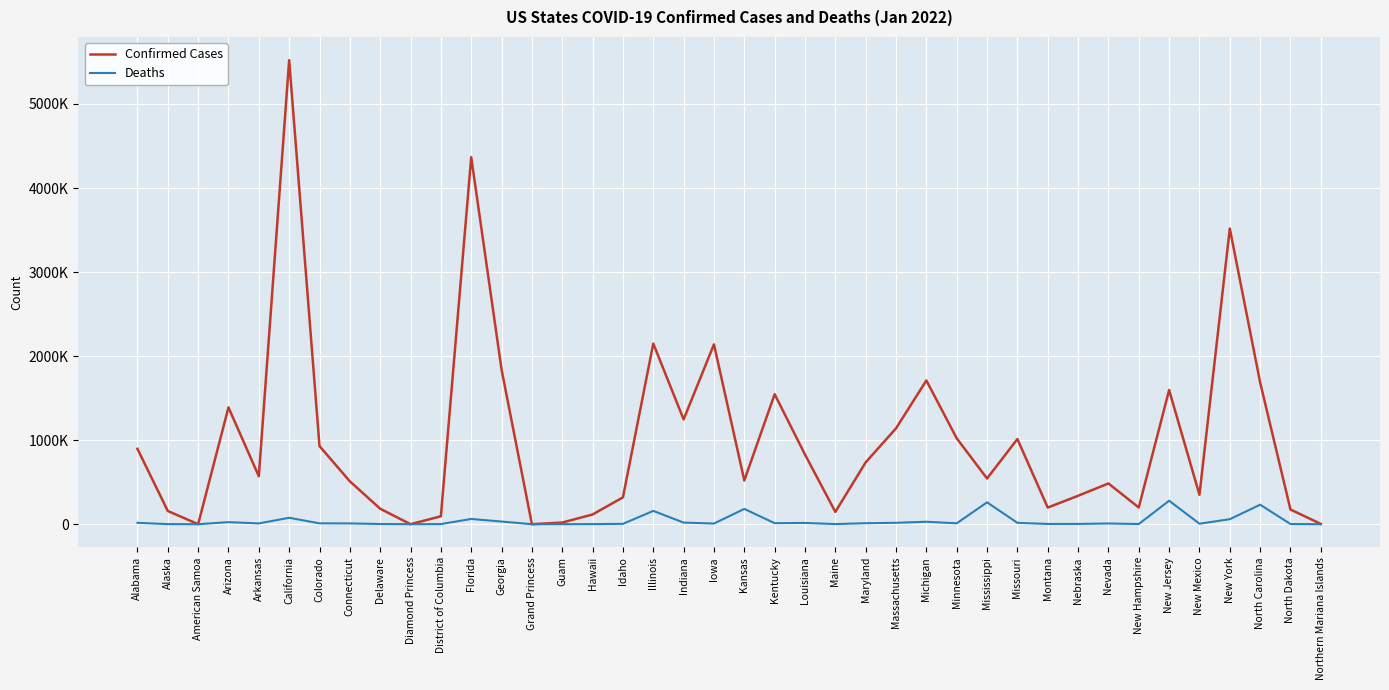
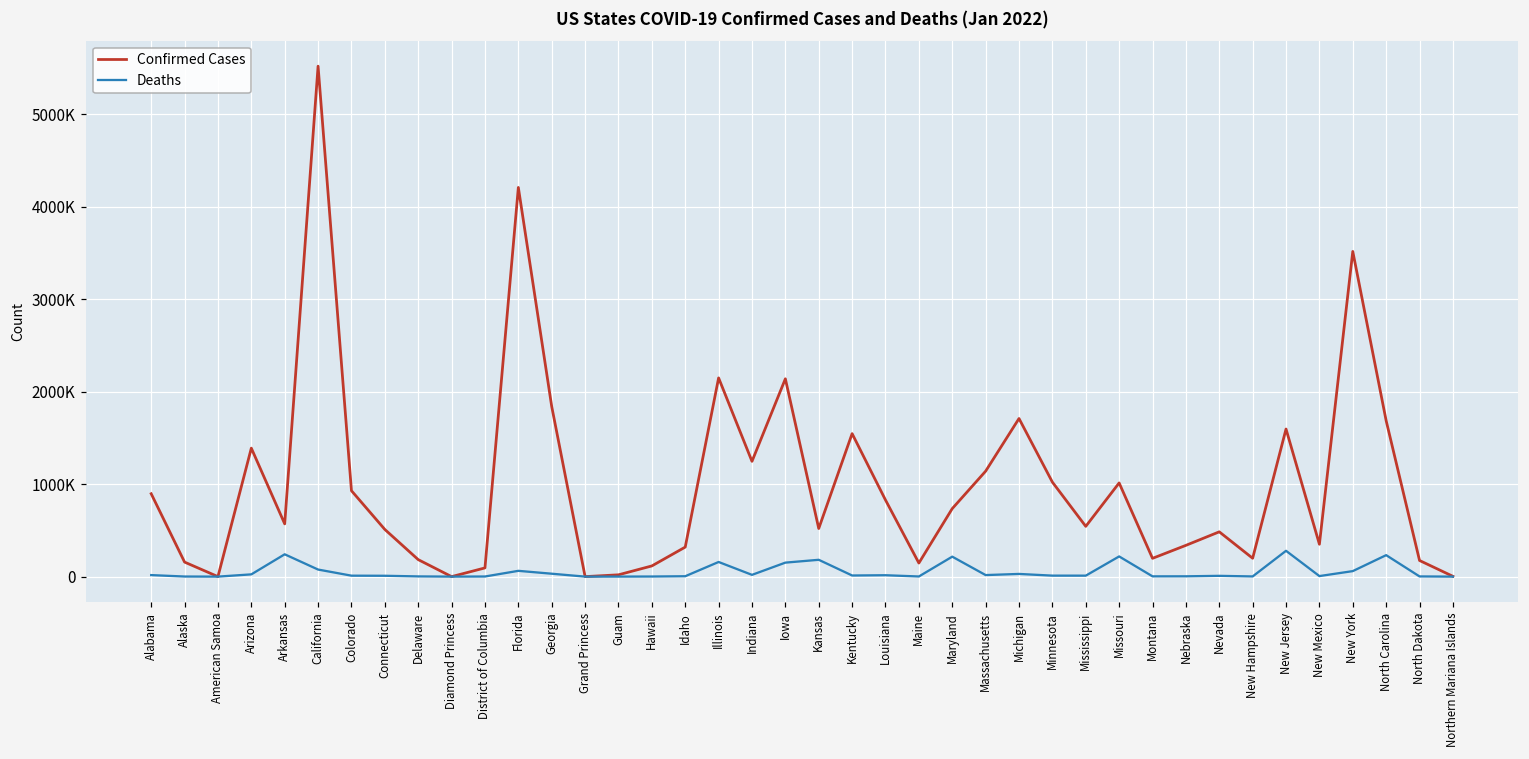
  {
    "Confirmed Cases": {
      "Alabama": 900000,
      "Alaska": 200000,
      "Arizona": 1400000,
      "Arkansas": 600000,
      "California": 5500000,
      "Colorado": 900000,
      "Connecticut": 500000,
      "Delaware": 200000,
      "District of Columbia": 100000,
-     "Florida": 4400000,
+     "Florida": 4200000,
      "Georgia": 1800000,
      "Hawaii": 100000,
      "Idaho": 300000,
      "Illinois": 2100000,
      "Indiana": 1200000,
      "Iowa": 2100000,
      "Kansas": 500000,
      "Kentucky": 1500000,
      "Louisiana": 800000,
      "Maine": 100000,
      "Maryland": 700000,
      "Massachusetts": 1100000,
      "Michigan": 1700000,
      "Minnesota": 1000000,
      "Mississippi": 500000,
      "Missouri": 1000000,
      "Montana": 200000,
      "Nebraska": 300000,
      "Nevada": 500000,
      "New Hampshire": 200000,
      "New Jersey": 1600000,
      "New Mexico": 400000,
      "New York": 3500000,
      "North Carolina": 1700000,
      "North Dakota": 200000
    },
    "Deaths": {
      "Alabama": 0,
      "Alaska": 0,
      "Arizona": 0,
-     "Arkansas": 0,
+     "Arkansas": 200000,
      "California": 100000,
      "Colorado": 0,
      "Connecticut": 0,
      "Delaware": 0,
      "District of Columbia": 0,
      "Florida": 100000,
      "Georgia": 0,
      "Hawaii": 0,
      "Idaho": 0,
      "Illinois": 200000,
      "Indiana": 0,
-     "Iowa": 0,
+     "Iowa": 200000,
      "Kansas": 200000,
      "Kentucky": 0,
      "Louisiana": 0,
      "Maine": 0,
-     "Maryland": 0,
+     "Maryland": 200000,
      "Massachusetts": 0,
      "Michigan": 0,
      "Minnesota": 0,
-     "Mississippi": 300000,
-     "Missouri": 0,
+     "Mississippi": 0,
+     "Missouri": 200000,
      "Montana": 0,
      "Nebraska": 0,
      "Nevada": 0,
      "New Hampshire": 0,
      "New Jersey": 300000,
      "New Mexico": 0,
      "New York": 100000,
      "North Carolina": 200000,
      "North Dakota": 0
    }
  }
